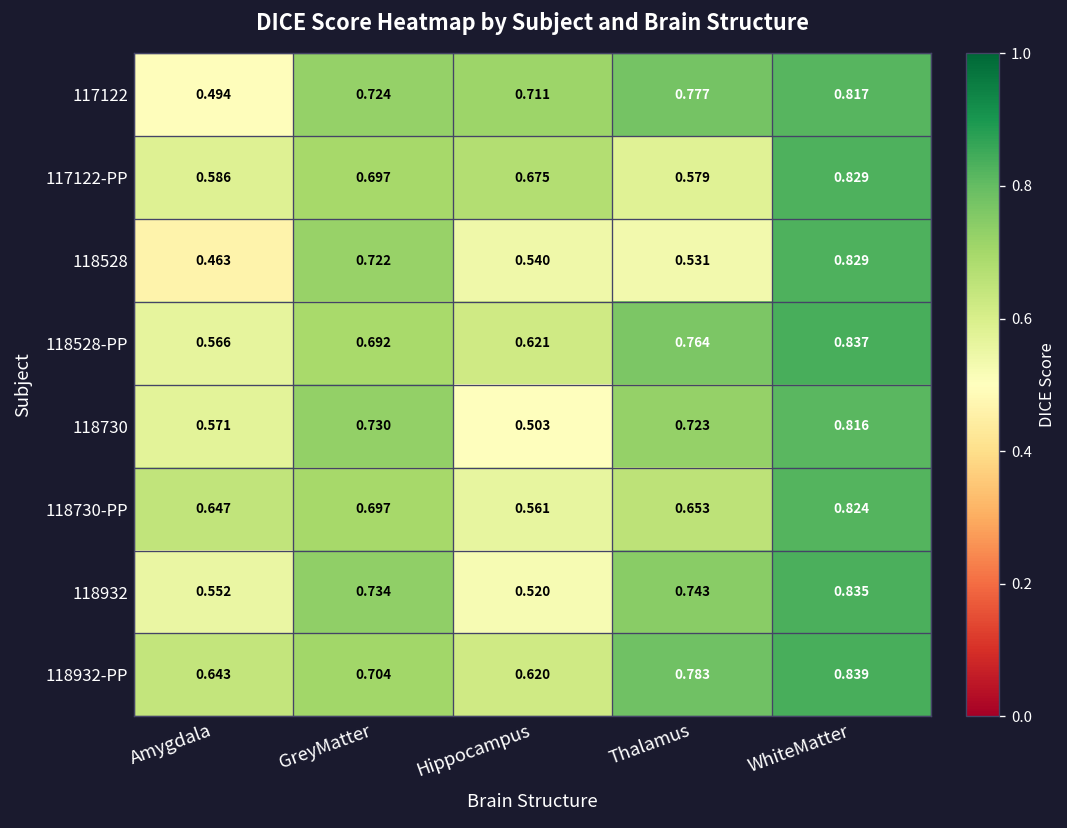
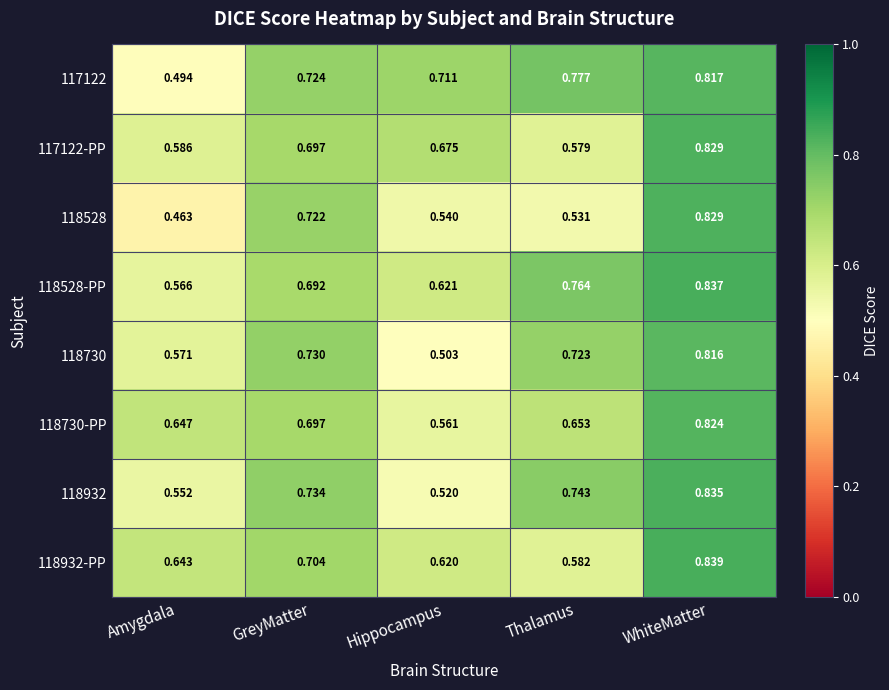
  {
    "117122": {
      "Amygdala": 0.494,
      "GreyMatter": 0.724,
      "Hippocampus": 0.711,
      "Thalamus": 0.777,
      "WhiteMatter": 0.817
    },
    "117122-PP": {
      "Amygdala": 0.586,
      "GreyMatter": 0.697,
      "Hippocampus": 0.675,
      "Thalamus": 0.579,
      "WhiteMatter": 0.829
    },
    "118528": {
      "Amygdala": 0.463,
      "GreyMatter": 0.722,
      "Hippocampus": 0.540,
      "Thalamus": 0.531,
      "WhiteMatter": 0.829
    },
    "118528-PP": {
      "Amygdala": 0.566,
      "GreyMatter": 0.692,
      "Hippocampus": 0.621,
      "Thalamus": 0.764,
      "WhiteMatter": 0.837
    },
    "118730": {
      "Amygdala": 0.571,
      "GreyMatter": 0.730,
      "Hippocampus": 0.503,
      "Thalamus": 0.723,
      "WhiteMatter": 0.816
    },
    "118730-PP": {
      "Amygdala": 0.647,
      "GreyMatter": 0.697,
      "Hippocampus": 0.561,
      "Thalamus": 0.653,
      "WhiteMatter": 0.824
    },
    "118932": {
      "Amygdala": 0.552,
      "GreyMatter": 0.734,
      "Hippocampus": 0.520,
      "Thalamus": 0.743,
      "WhiteMatter": 0.835
    },
    "118932-PP": {
      "Amygdala": 0.643,
      "GreyMatter": 0.704,
      "Hippocampus": 0.620,
-     "Thalamus": 0.783,
+     "Thalamus": 0.582,
      "WhiteMatter": 0.839
    }
  }
